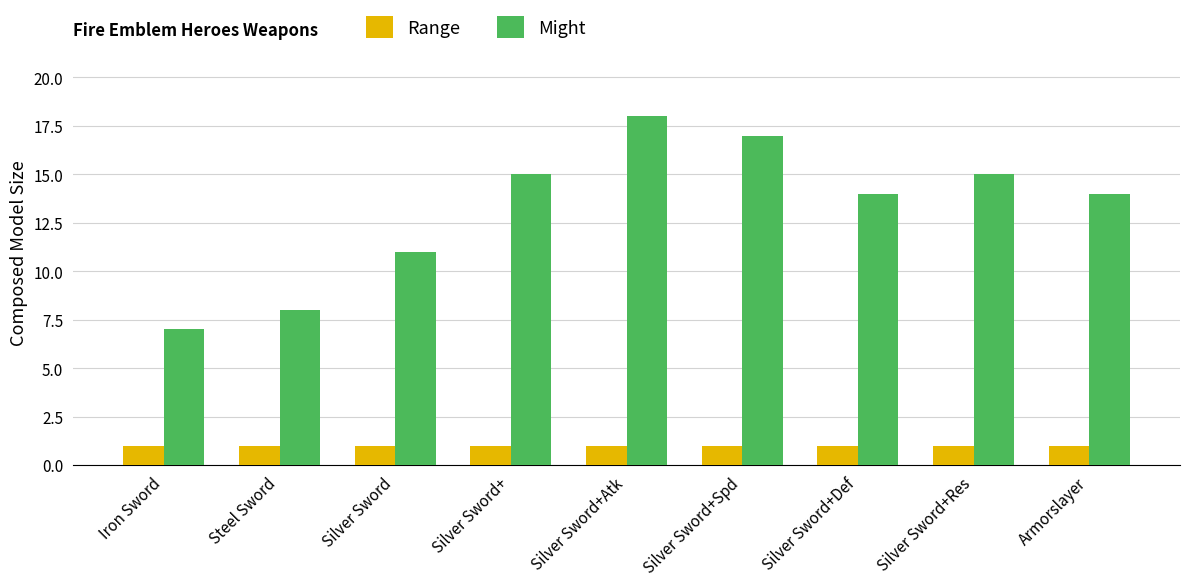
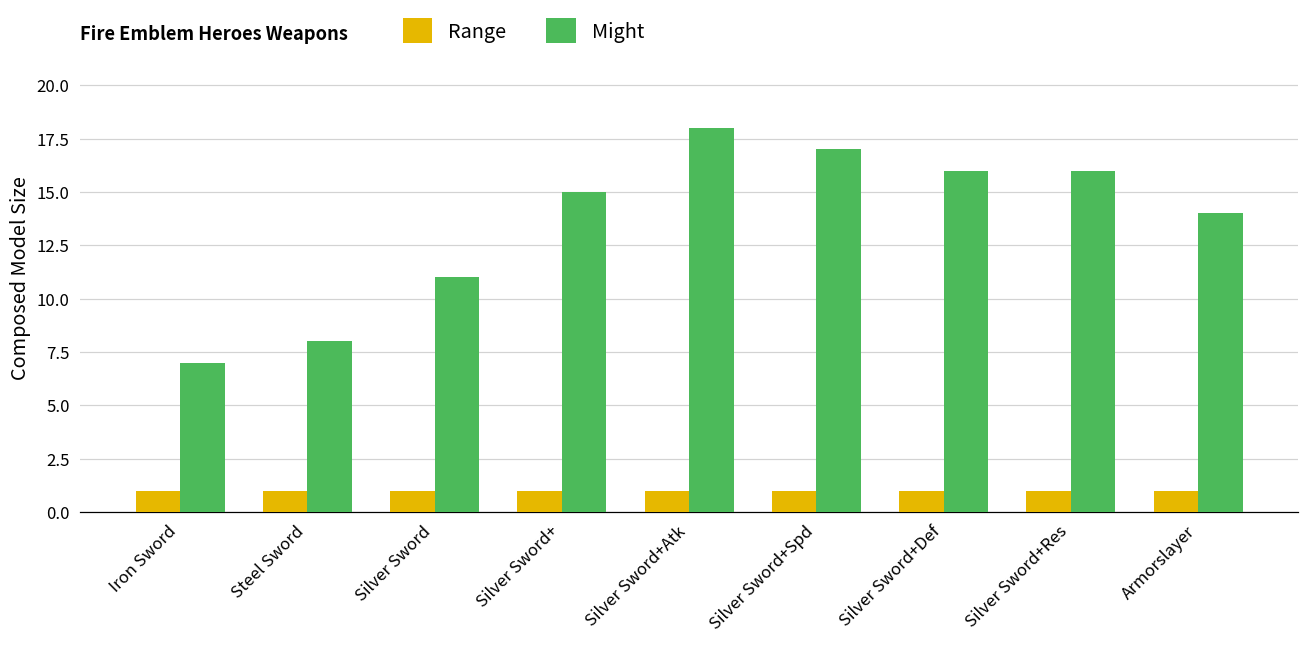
  {
    "Range": {
      "Iron Sword": 1,
      "Steel Sword": 1,
      "Silver Sword": 1,
      "Silver Sword+": 1,
      "Silver Sword+Atk": 1,
      "Silver Sword+Spd": 1,
      "Silver Sword+Def": 1,
      "Silver Sword+Res": 1,
      "Armorslayer": 1
    },
    "Might": {
      "Iron Sword": 7,
      "Steel Sword": 8,
      "Silver Sword": 11,
      "Silver Sword+": 15,
      "Silver Sword+Atk": 18,
      "Silver Sword+Spd": 17,
-     "Silver Sword+Def": 14,
-     "Silver Sword+Res": 15,
+     "Silver Sword+Def": 16,
+     "Silver Sword+Res": 16,
      "Armorslayer": 14
    }
  }
